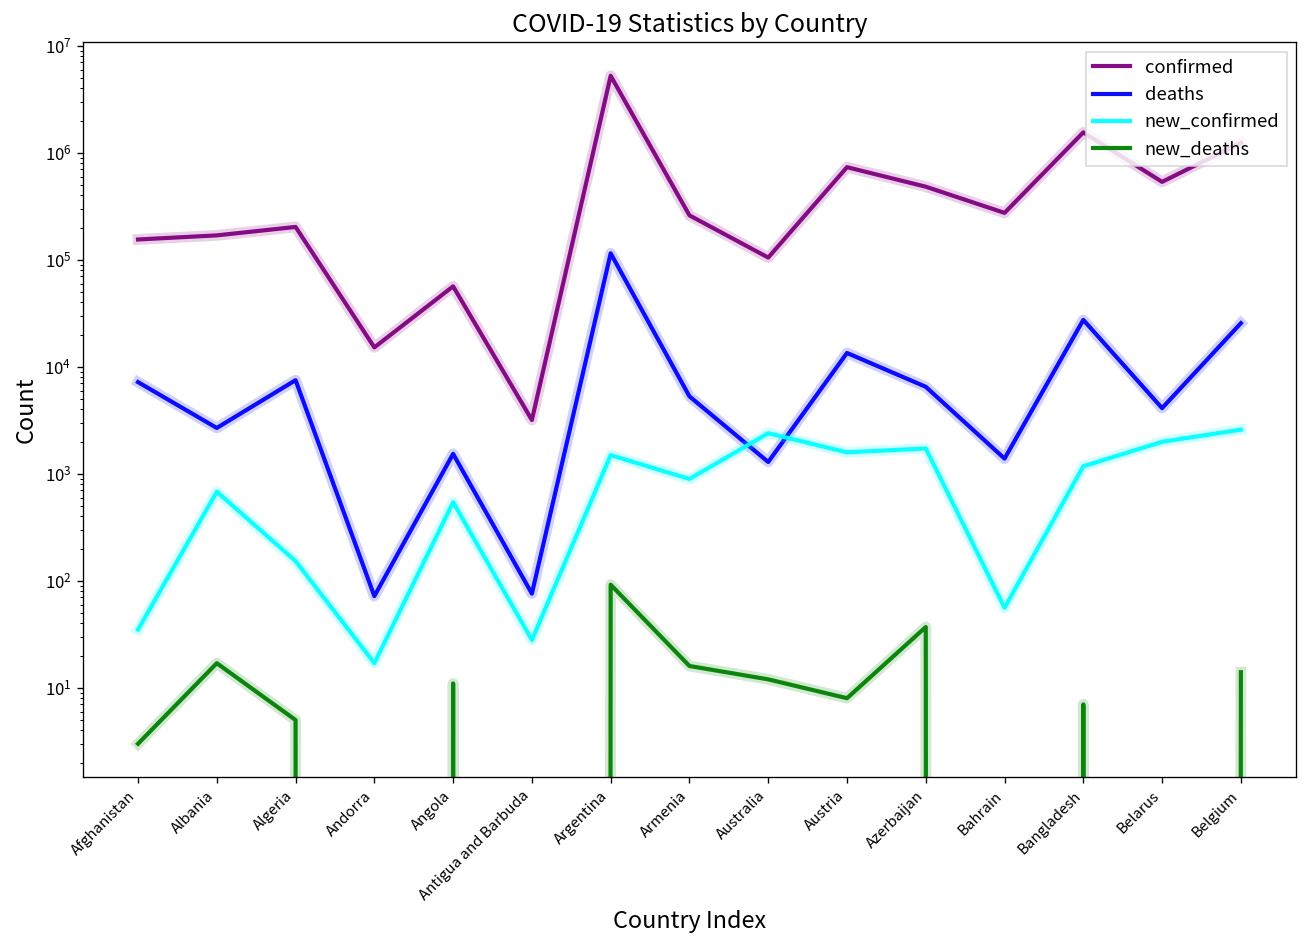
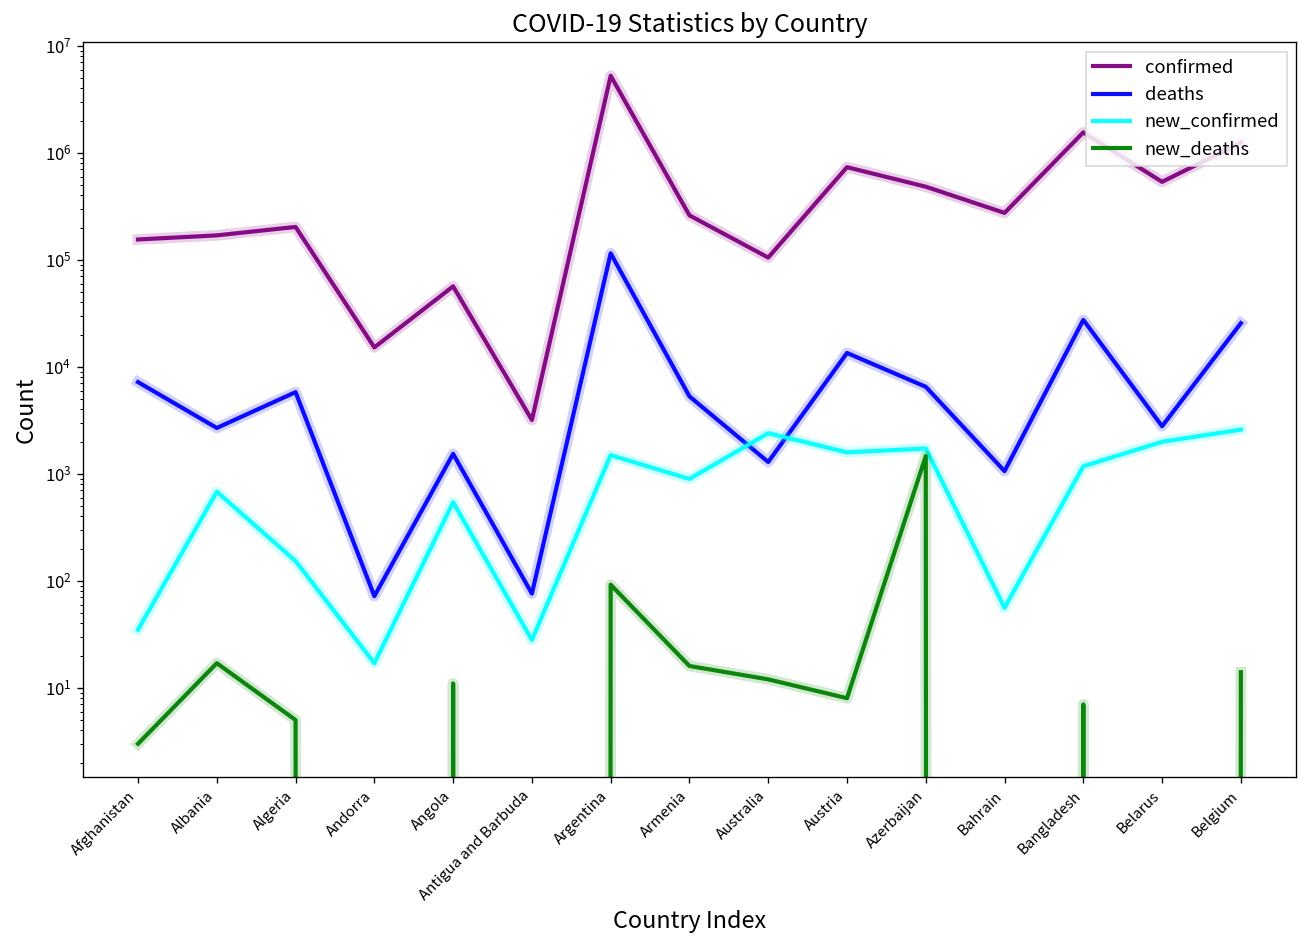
  {
    "confirmed": {
      "Afghanistan": 160000,
      "Albania": 170000,
      "Algeria": 200000,
      "Andorra": 15000,
      "Angola": 60000,
      "Antigua and Barbuda": 3200,
      "Argentina": 5000000,
      "Armenia": 260000,
      "Australia": 110000,
      "Austria": 700000,
      "Azerbaijan": 500000,
      "Bahrain": 270000,
      "Bangladesh": 1600000,
      "Belarus": 500000
    },
    "deaths": {
      "Afghanistan": 7000,
      "Albania": 2700,
-     "Algeria": 8000,
+     "Algeria": 6000,
      "Andorra": 70,
      "Angola": 1500,
      "Antigua and Barbuda": 80,
      "Argentina": 120000,
      "Armenia": 5000,
      "Australia": 1300,
      "Austria": 13000,
      "Azerbaijan": 7000,
-     "Bahrain": 1400,
+     "Bahrain": 1100,
      "Bangladesh": 27000,
-     "Belarus": 4000,
+     "Belarus": 2800,
      "Belgium": 26000
    },
    "new_confirmed": {
      "Afghanistan": 35,
      "Albania": 700,
      "Algeria": 150,
      "Andorra": 17,
      "Angola": 500,
      "Antigua and Barbuda": 28,
      "Argentina": 1500,
      "Armenia": 900,
      "Australia": 2400,
      "Austria": 1600,
      "Azerbaijan": 1700,
      "Bahrain": 60,
      "Bangladesh": 1200,
      "Belarus": 2000,
      "Belgium": 2600
    },
    "new_deaths": {
      "Afghanistan": 3,
      "Albania": 17,
      "Algeria": 5,
      "Angola": 11,
      "Argentina": 90,
      "Armenia": 16,
      "Australia": 12,
      "Austria": 8,
-     "Azerbaijan": 37,
+     "Azerbaijan": 1500,
      "Bangladesh": 7,
      "Belgium": 14
    }
  }
